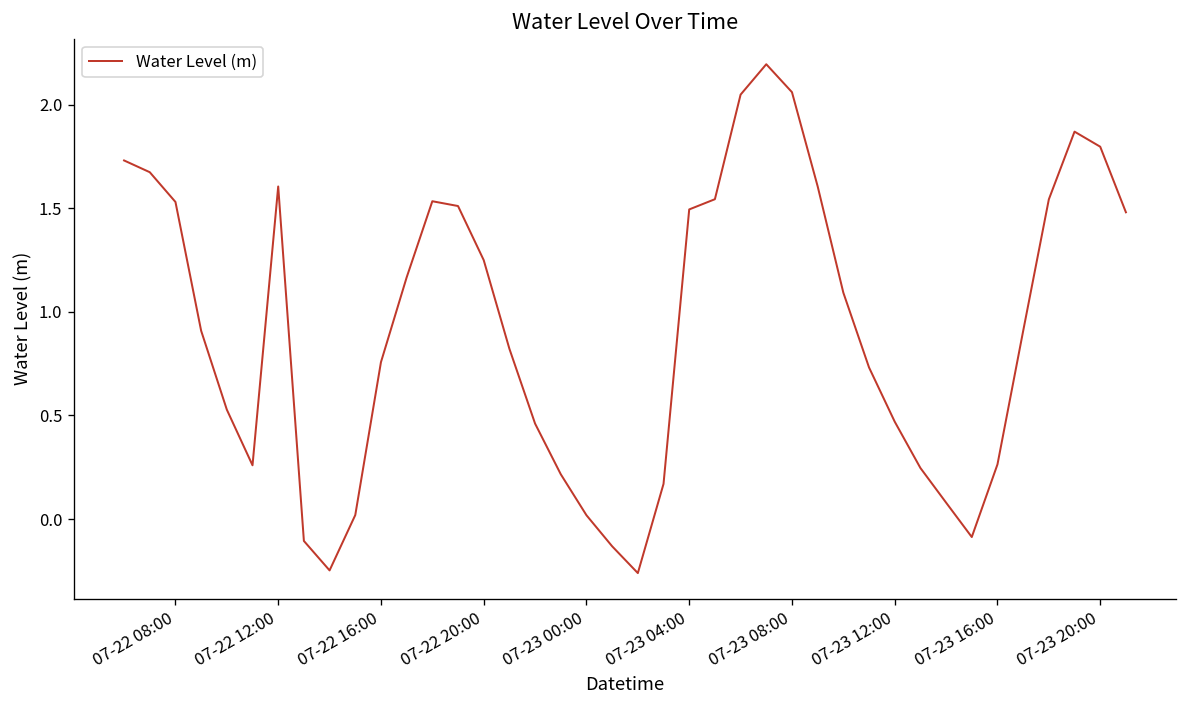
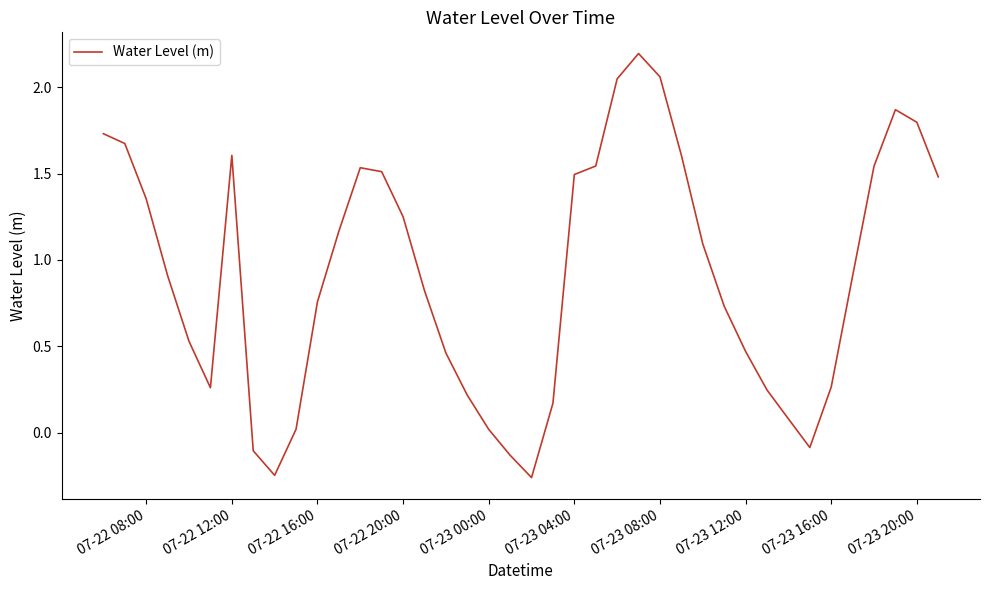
  {
-   "07-22 08:00": 1.53,
+   "07-22 08:00": 1.35,
    "07-22 12:00": 1.60,
    "07-22 16:00": 0.76,
    "07-22 20:00": 1.25,
    "07-23 00:00": 0.02,
    "07-23 04:00": 1.49,
    "07-23 08:00": 2.06,
    "07-23 12:00": 0.47,
    "07-23 16:00": 0.26,
    "07-23 20:00": 1.80
  }
